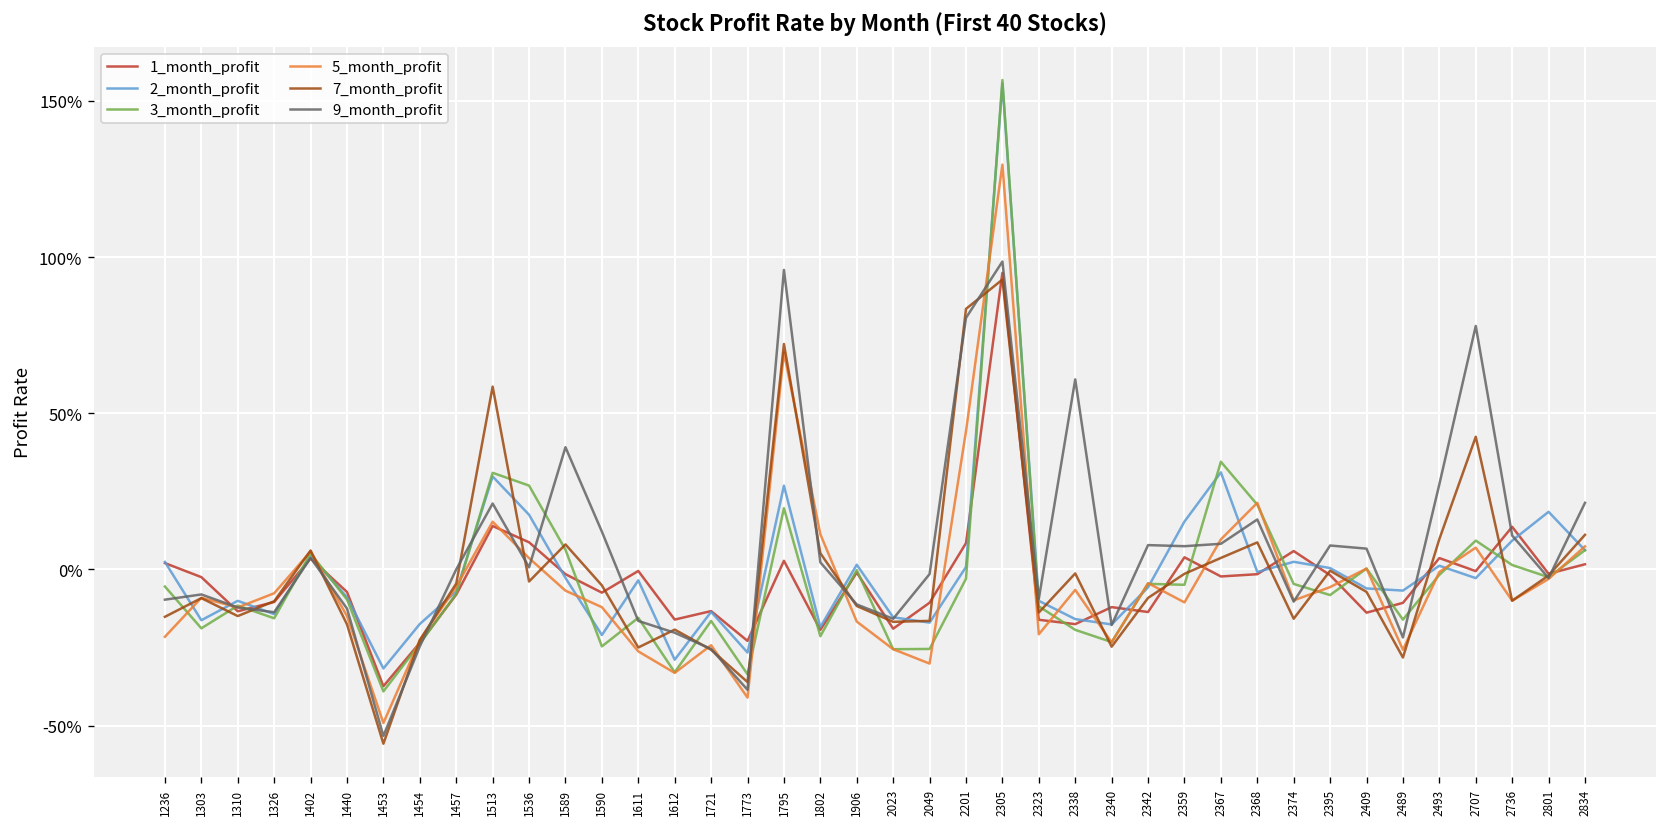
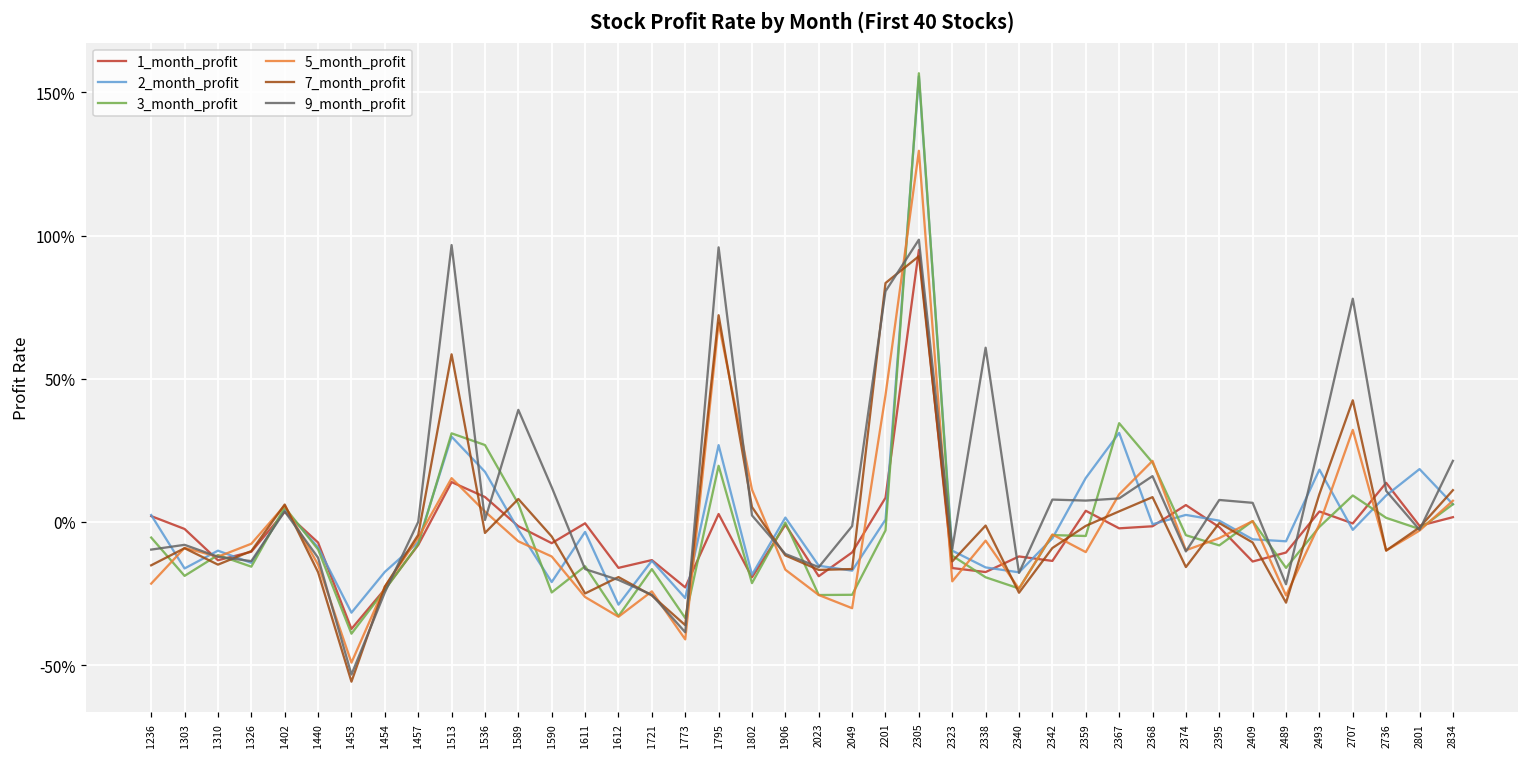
  {
    "2_month_profit": {
      "1303": "-16%",
      "1310": "-10%",
      "1453": "-32%",
      "1454": "-17%",
      "1513": "30%",
      "1536": "17%",
      "1589": "-3%",
      "1590": "-21%",
      "1611": "-3%",
      "1612": "-29%",
      "1773": "-27%",
      "1795": "27%",
      "1906": "1%",
      "2201": "1%",
      "2305": "156%",
      "2338": "-16%",
      "2342": "-6%",
      "2359": "15%",
      "2367": "31%",
      "2374": "2%",
      "2409": "-6%",
      "2489": "-7%",
-     "2493": "1%",
+     "2493": "18%",
      "2707": "-3%",
      "2736": "9%",
      "2801": "18%"
    },
    "3_month_profit": {
      "1236": "-5%",
      "1303": "-19%",
      "1326": "-16%",
      "1453": "-39%",
      "1513": "31%",
      "1536": "27%",
      "1589": "6%",
      "1590": "-25%",
      "1611": "-16%",
      "1721": "-17%",
      "1773": "-34%",
      "1795": "20%",
      "1802": "-21%",
      "2049": "-25%",
      "2201": "-3%",
      "2305": "157%",
      "2323": "-12%",
      "2338": "-19%",
      "2359": "-5%",
      "2367": "34%",
      "2374": "-5%",
      "2395": "-8%",
      "2489": "-16%",
      "2707": "9%",
      "2736": "1%"
    },
    "5_month_profit": {
      "1236": "-22%",
      "1326": "-8%",
      "1440": "-15%",
      "1453": "-49%",
      "1457": "-6%",
      "1513": "15%",
      "1536": "4%",
      "1589": "-7%",
      "1590": "-12%",
      "1611": "-26%",
      "1721": "-24%",
      "1773": "-41%",
      "1795": "69%",
      "1802": "11%",
      "1906": "-17%",
      "2049": "-30%",
      "2201": "44%",
      "2305": "130%",
      "2323": "-21%",
      "2338": "-7%",
      "2359": "-11%",
      "2367": "10%",
      "2395": "-6%",
      "2489": "-26%",
-     "2707": "7%",
+     "2707": "32%",
      "2834": "7%"
    },
    "9_month_profit": {
      "1236": "-10%",
      "1303": "-8%",
      "1440": "-13%",
      "1453": "-53%",
      "1457": "0%",
-     "1513": "21%",
+     "1513": "97%",
      "1536": "1%",
      "1589": "39%",
      "1590": "12%",
      "1611": "-17%",
      "1612": "-20%",
      "1773": "-39%",
      "1795": "96%",
      "1802": "2%",
      "2049": "-1%",
      "2201": "81%",
      "2305": "99%",
      "2338": "61%",
      "2342": "8%",
      "2359": "7%",
      "2367": "8%",
      "2368": "16%",
      "2395": "8%",
      "2409": "7%",
      "2489": "-22%",
      "2493": "27%",
      "2707": "78%",
      "2736": "11%",
      "2834": "21%"
    }
  }
